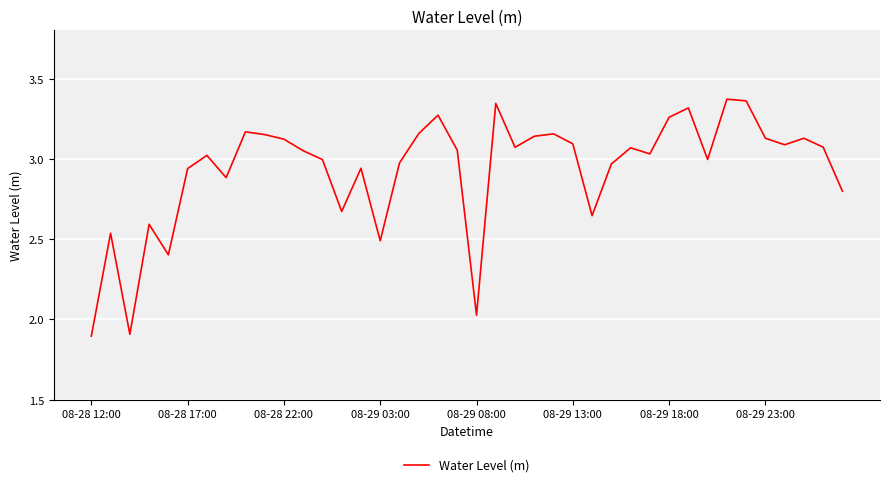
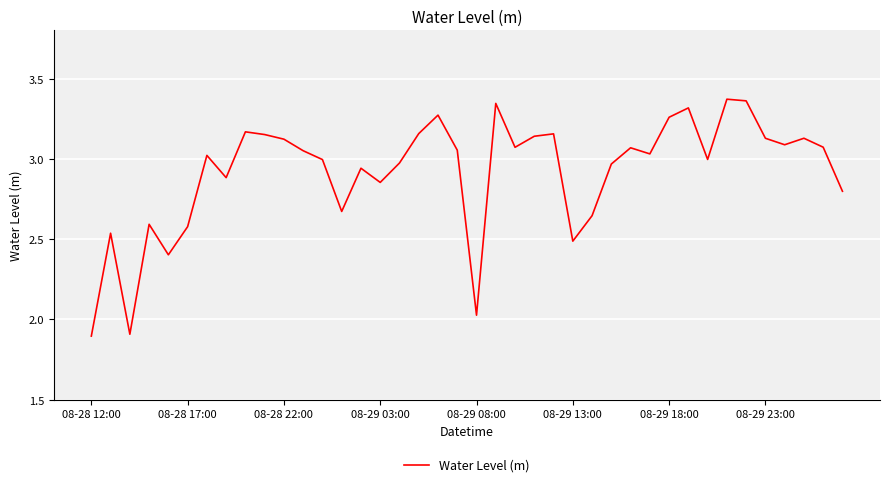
  {
    "08-28 12:00": 1.90,
-   "08-28 17:00": 2.94,
+   "08-28 17:00": 2.58,
    "08-28 22:00": 3.12,
-   "08-29 03:00": 2.49,
+   "08-29 03:00": 2.85,
    "08-29 08:00": 2.03,
-   "08-29 13:00": 3.09,
+   "08-29 13:00": 2.49,
    "08-29 18:00": 3.26,
    "08-29 23:00": 3.13
  }
